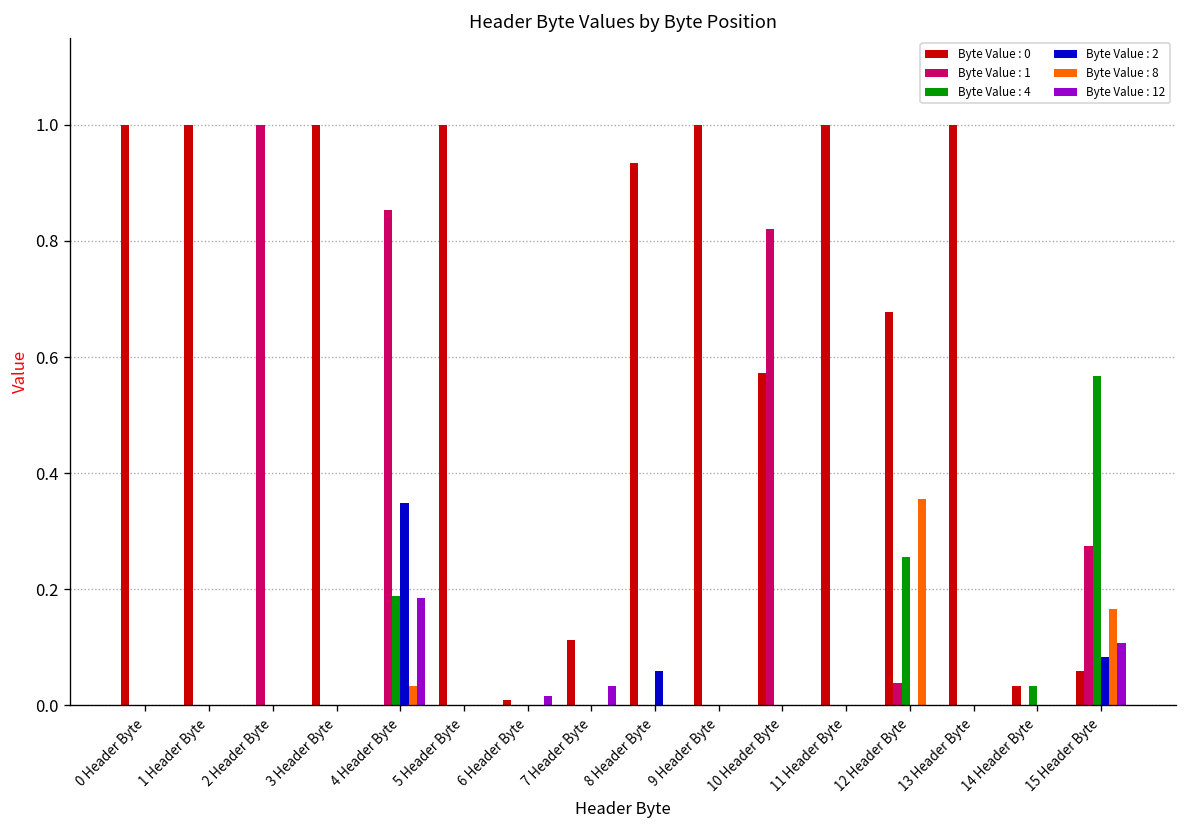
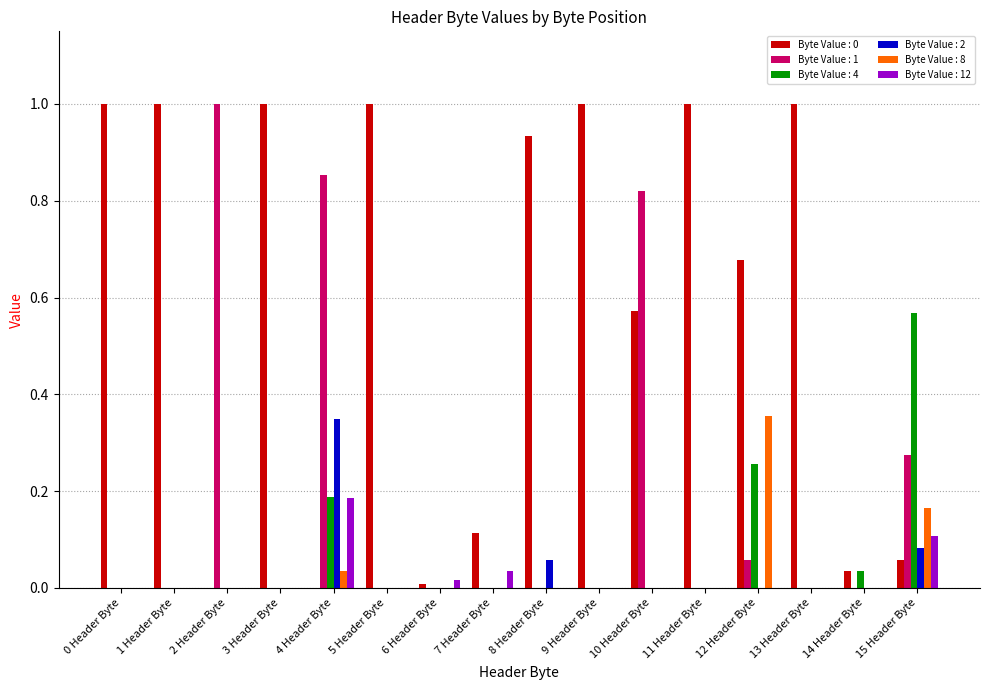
  {
    "Byte Value : 0": {
      "0 Header Byte": 1.00,
      "1 Header Byte": 1.00,
      "2 Header Byte": 0.00,
      "3 Header Byte": 1.00,
      "4 Header Byte": 0.00,
      "5 Header Byte": 1.00,
      "6 Header Byte": 0.01,
      "7 Header Byte": 0.11,
      "8 Header Byte": 0.93,
      "9 Header Byte": 1.00,
      "10 Header Byte": 0.57,
      "11 Header Byte": 1.00,
      "12 Header Byte": 0.68,
      "13 Header Byte": 1.00,
      "14 Header Byte": 0.03,
      "15 Header Byte": 0.06
    },
    "Byte Value : 1": {
      "0 Header Byte": 0.00,
      "1 Header Byte": 0.00,
      "2 Header Byte": 1.00,
      "3 Header Byte": 0.00,
      "4 Header Byte": 0.85,
      "5 Header Byte": 0.00,
      "6 Header Byte": 0.00,
      "7 Header Byte": 0.00,
      "8 Header Byte": 0.00,
      "9 Header Byte": 0.00,
      "10 Header Byte": 0.82,
      "11 Header Byte": 0.00,
-     "12 Header Byte": 0.04,
+     "12 Header Byte": 0.06,
      "13 Header Byte": 0.00,
      "14 Header Byte": 0.00,
      "15 Header Byte": 0.27
    },
    "Byte Value : 4": {
      "0 Header Byte": 0.00,
      "1 Header Byte": 0.00,
      "2 Header Byte": 0.00,
      "3 Header Byte": 0.00,
      "4 Header Byte": 0.19,
      "5 Header Byte": 0.00,
      "6 Header Byte": 0.00,
      "7 Header Byte": 0.00,
      "8 Header Byte": 0.00,
      "9 Header Byte": 0.00,
      "10 Header Byte": 0.00,
      "11 Header Byte": 0.00,
      "12 Header Byte": 0.26,
      "13 Header Byte": 0.00,
      "14 Header Byte": 0.03,
      "15 Header Byte": 0.57
    },
    "Byte Value : 2": {
      "0 Header Byte": 0.00,
      "1 Header Byte": 0.00,
      "2 Header Byte": 0.00,
      "3 Header Byte": 0.00,
      "4 Header Byte": 0.35,
      "5 Header Byte": 0.00,
      "6 Header Byte": 0.00,
      "7 Header Byte": 0.00,
      "8 Header Byte": 0.06,
      "9 Header Byte": 0.00,
      "10 Header Byte": 0.00,
      "11 Header Byte": 0.00,
      "12 Header Byte": 0.00,
      "13 Header Byte": 0.00,
      "14 Header Byte": 0.00,
      "15 Header Byte": 0.08
    },
    "Byte Value : 8": {
      "0 Header Byte": 0.00,
      "1 Header Byte": 0.00,
      "2 Header Byte": 0.00,
      "3 Header Byte": 0.00,
      "4 Header Byte": 0.03,
      "5 Header Byte": 0.00,
      "6 Header Byte": 0.00,
      "7 Header Byte": 0.00,
      "8 Header Byte": 0.00,
      "9 Header Byte": 0.00,
      "10 Header Byte": 0.00,
      "11 Header Byte": 0.00,
      "12 Header Byte": 0.35,
      "13 Header Byte": 0.00,
      "14 Header Byte": 0.00,
      "15 Header Byte": 0.17
    },
    "Byte Value : 12": {
      "0 Header Byte": 0.00,
      "1 Header Byte": 0.00,
      "2 Header Byte": 0.00,
      "3 Header Byte": 0.00,
      "4 Header Byte": 0.19,
      "5 Header Byte": 0.00,
      "6 Header Byte": 0.02,
      "7 Header Byte": 0.03,
      "8 Header Byte": 0.00,
      "9 Header Byte": 0.00,
      "10 Header Byte": 0.00,
      "11 Header Byte": 0.00,
      "12 Header Byte": 0.00,
      "13 Header Byte": 0.00,
      "14 Header Byte": 0.00,
      "15 Header Byte": 0.11
    }
  }
